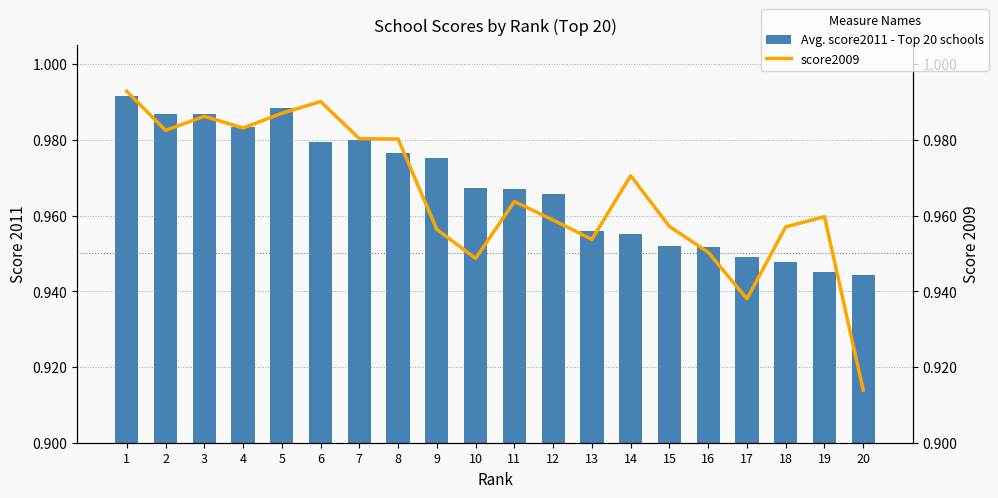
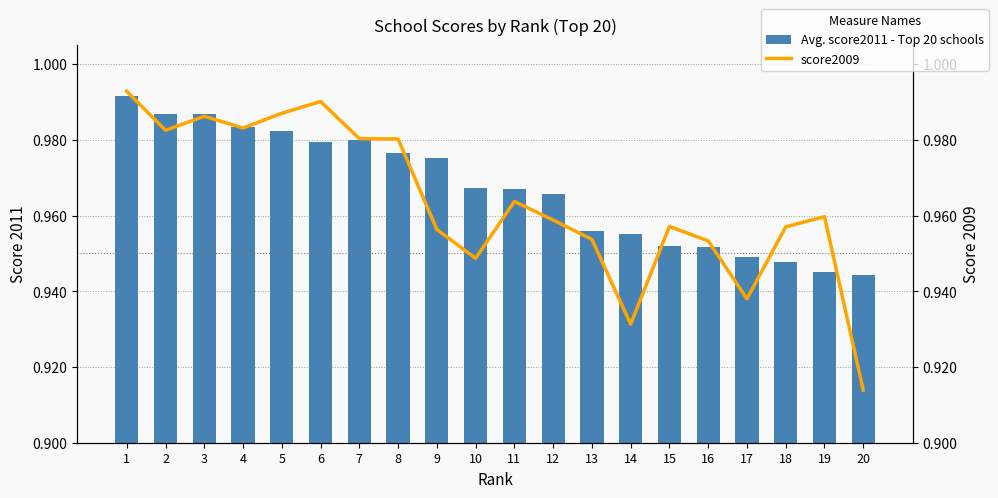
  {
    "Avg. score2011 - Top 20 schools": {
      "1": 0.992,
      "2": 0.987,
      "3": 0.987,
      "4": 0.984,
-     "5": 0.988,
+     "5": 0.982,
      "6": 0.979,
      "7": 0.980,
      "8": 0.976,
      "9": 0.975,
      "10": 0.967,
      "11": 0.967,
      "12": 0.966,
      "13": 0.956,
      "14": 0.955,
      "15": 0.952,
      "16": 0.952,
      "17": 0.949,
      "18": 0.948,
      "19": 0.945,
      "20": 0.944
    },
    "score2009": {
      "1": 0.993,
      "2": 0.983,
      "3": 0.986,
      "4": 0.983,
      "5": 0.987,
      "6": 0.990,
      "7": 0.980,
      "8": 0.980,
      "9": 0.956,
      "10": 0.949,
      "11": 0.964,
      "12": 0.959,
      "13": 0.954,
-     "14": 0.971,
+     "14": 0.931,
      "15": 0.957,
-     "16": 0.950,
+     "16": 0.953,
      "17": 0.938,
      "18": 0.957,
      "19": 0.960,
      "20": 0.914
    }
  }
